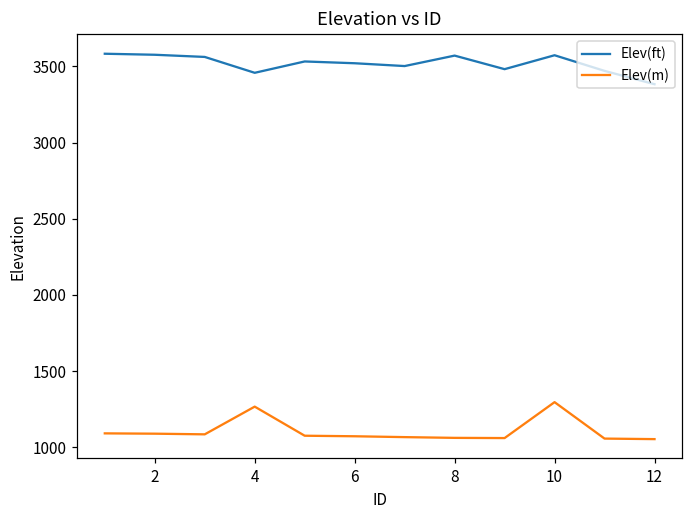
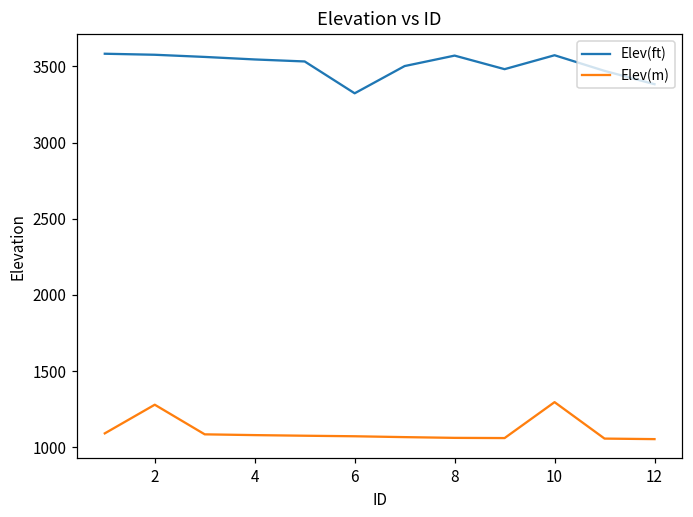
  {
    "Elev(ft)": {
      "2": 3580,
-     "4": 3460,
-     "6": 3520,
+     "4": 3540,
+     "6": 3320,
      "8": 3570,
      "10": 3570
    },
    "Elev(m)": {
-     "2": 1090,
-     "4": 1270,
+     "2": 1280,
+     "4": 1080,
      "6": 1070,
      "8": 1060,
      "10": 1300,
      "12": 1050
    }
  }
